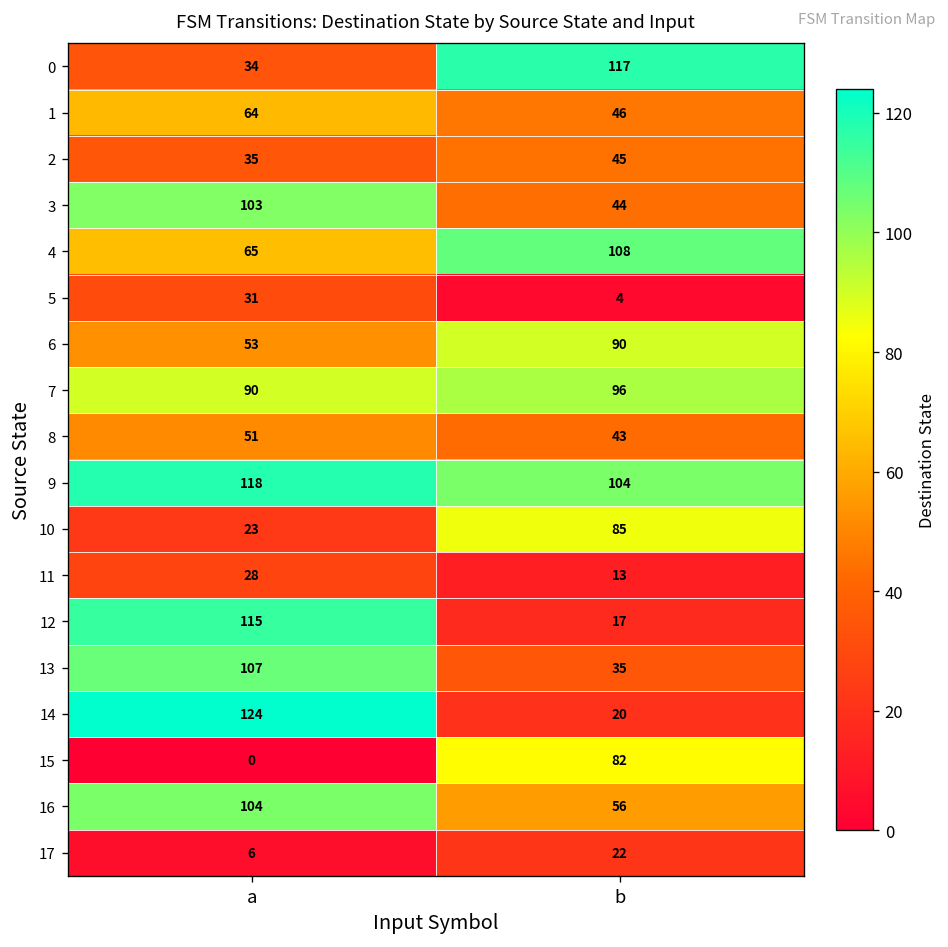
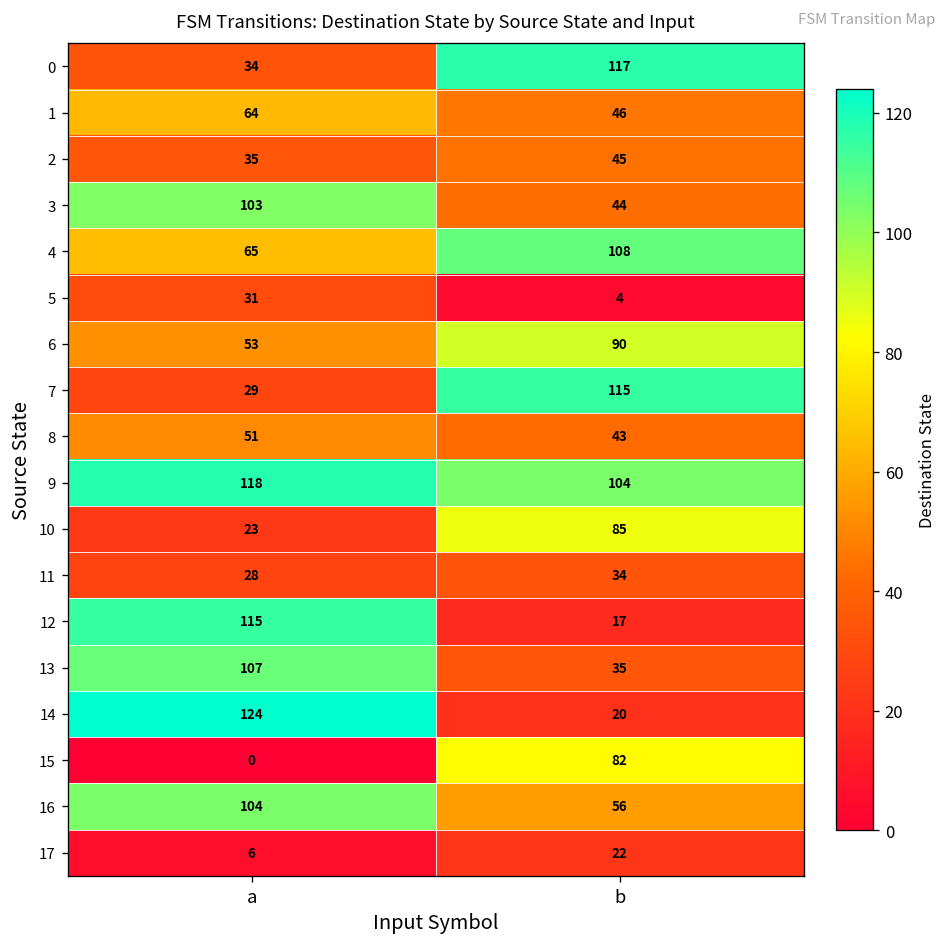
  {
    "0": {
      "a": 34,
      "b": 117
    },
    "1": {
      "a": 64,
      "b": 46
    },
    "2": {
      "a": 35,
      "b": 45
    },
    "3": {
      "a": 103,
      "b": 44
    },
    "4": {
      "a": 65,
      "b": 108
    },
    "5": {
      "a": 31,
      "b": 4
    },
    "6": {
      "a": 53,
      "b": 90
    },
    "7": {
-     "a": 90,
-     "b": 96
+     "a": 29,
+     "b": 115
    },
    "8": {
      "a": 51,
      "b": 43
    },
    "9": {
      "a": 118,
      "b": 104
    },
    "10": {
      "a": 23,
      "b": 85
    },
    "11": {
      "a": 28,
-     "b": 13
+     "b": 34
    },
    "12": {
      "a": 115,
      "b": 17
    },
    "13": {
      "a": 107,
      "b": 35
    },
    "14": {
      "a": 124,
      "b": 20
    },
    "15": {
      "a": 0,
      "b": 82
    },
    "16": {
      "a": 104,
      "b": 56
    },
    "17": {
      "a": 6,
      "b": 22
    }
  }
